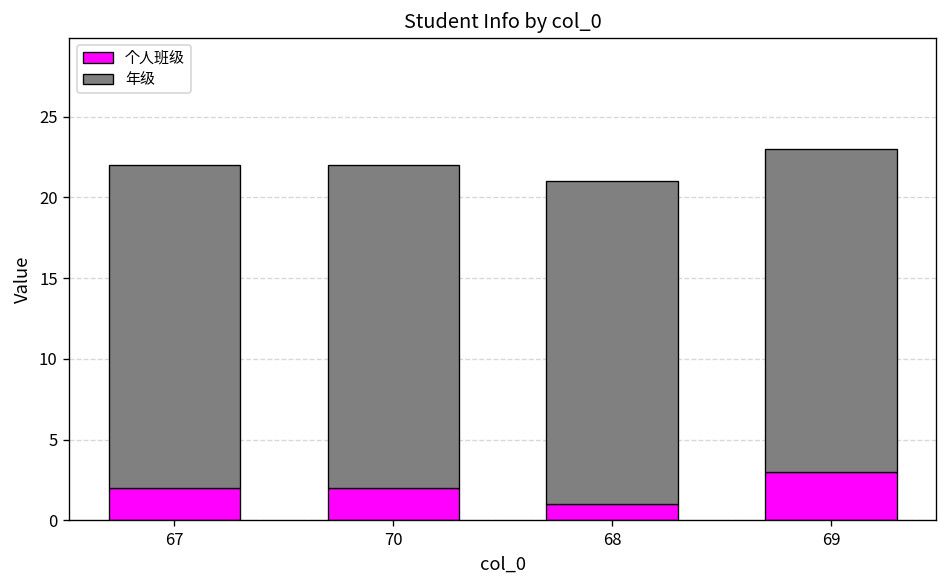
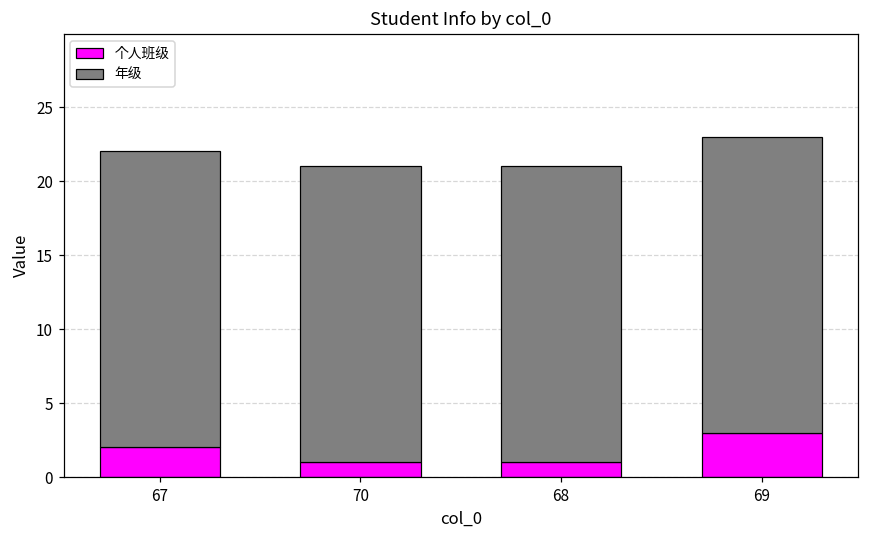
  {
    "个人班级": {
      "67": 2,
-     "70": 2,
+     "70": 1,
      "68": 1,
      "69": 3
    },
    "年级": {
      "67": 20,
      "70": 20,
      "68": 20,
      "69": 20
    }
  }
